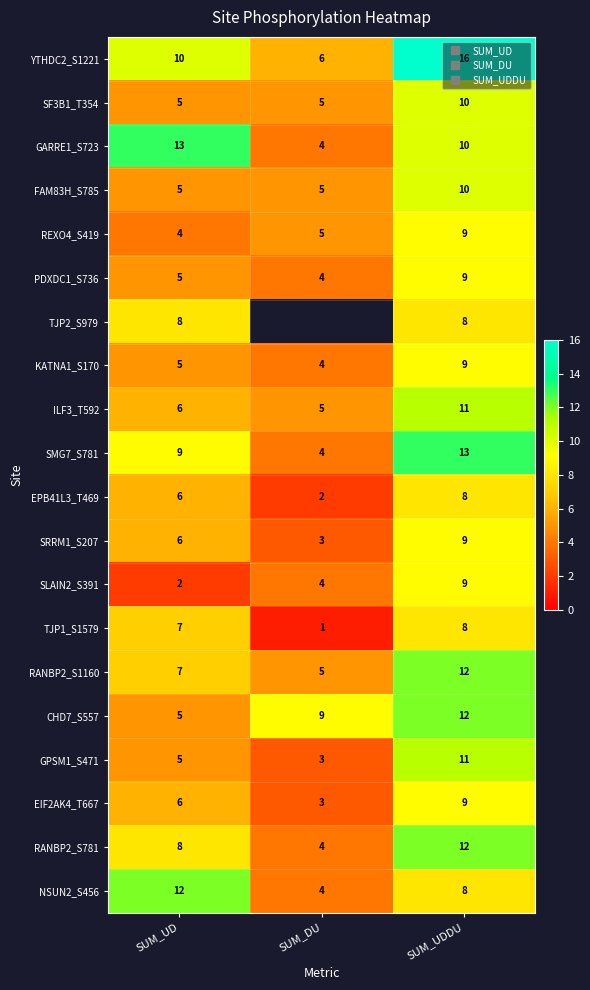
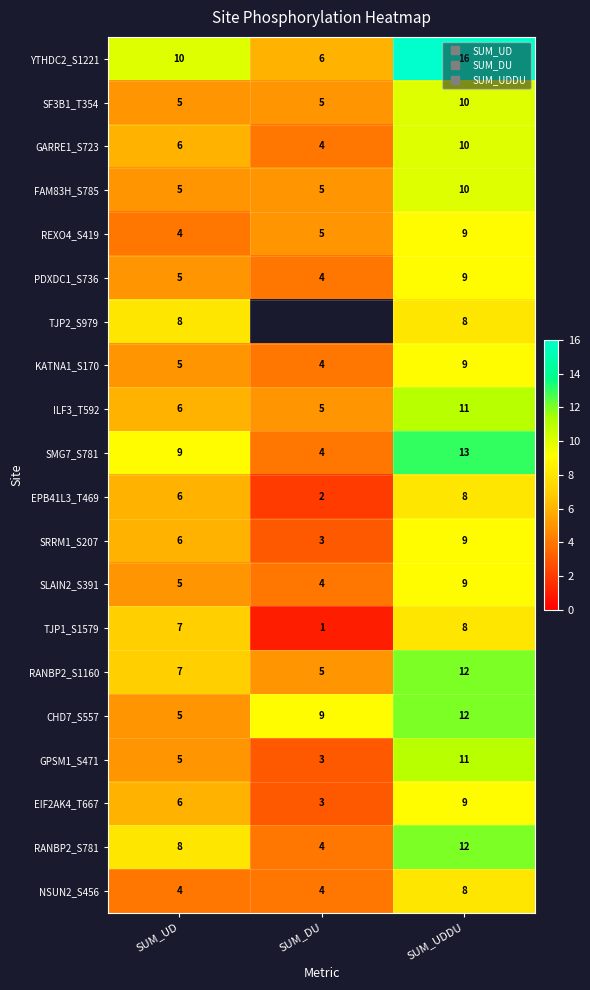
  {
    "YTHDC2_S1221": {
      "SUM_UD": 10,
      "SUM_DU": 6
    },
    "SF3B1_T354": {
      "SUM_UD": 5,
      "SUM_DU": 5,
      "SUM_UDDU": 10
    },
    "GARRE1_S723": {
-     "SUM_UD": 13,
+     "SUM_UD": 6,
      "SUM_DU": 4,
      "SUM_UDDU": 10
    },
    "FAM83H_S785": {
      "SUM_UD": 5,
      "SUM_DU": 5,
      "SUM_UDDU": 10
    },
    "REXO4_S419": {
      "SUM_UD": 4,
      "SUM_DU": 5,
      "SUM_UDDU": 9
    },
    "PDXDC1_S736": {
      "SUM_UD": 5,
      "SUM_DU": 4,
      "SUM_UDDU": 9
    },
    "TJP2_S979": {
      "SUM_UD": 8,
      "SUM_UDDU": 8
    },
    "KATNA1_S170": {
      "SUM_UD": 5,
      "SUM_DU": 4,
      "SUM_UDDU": 9
    },
    "ILF3_T592": {
      "SUM_UD": 6,
      "SUM_DU": 5,
      "SUM_UDDU": 11
    },
    "SMG7_S781": {
      "SUM_UD": 9,
      "SUM_DU": 4,
      "SUM_UDDU": 13
    },
    "EPB41L3_T469": {
      "SUM_UD": 6,
      "SUM_DU": 2,
      "SUM_UDDU": 8
    },
    "SRRM1_S207": {
      "SUM_UD": 6,
      "SUM_DU": 3,
      "SUM_UDDU": 9
    },
    "SLAIN2_S391": {
-     "SUM_UD": 2,
+     "SUM_UD": 5,
      "SUM_DU": 4,
      "SUM_UDDU": 9
    },
    "TJP1_S1579": {
      "SUM_UD": 7,
      "SUM_DU": 1,
      "SUM_UDDU": 8
    },
    "RANBP2_S1160": {
      "SUM_UD": 7,
      "SUM_DU": 5,
      "SUM_UDDU": 12
    },
    "CHD7_S557": {
      "SUM_UD": 5,
      "SUM_DU": 9,
      "SUM_UDDU": 12
    },
    "GPSM1_S471": {
      "SUM_UD": 5,
      "SUM_DU": 3,
      "SUM_UDDU": 11
    },
    "EIF2AK4_T667": {
      "SUM_UD": 6,
      "SUM_DU": 3,
      "SUM_UDDU": 9
    },
    "RANBP2_S781": {
      "SUM_UD": 8,
      "SUM_DU": 4,
      "SUM_UDDU": 12
    },
    "NSUN2_S456": {
-     "SUM_UD": 12,
+     "SUM_UD": 4,
      "SUM_DU": 4,
      "SUM_UDDU": 8
    }
  }
